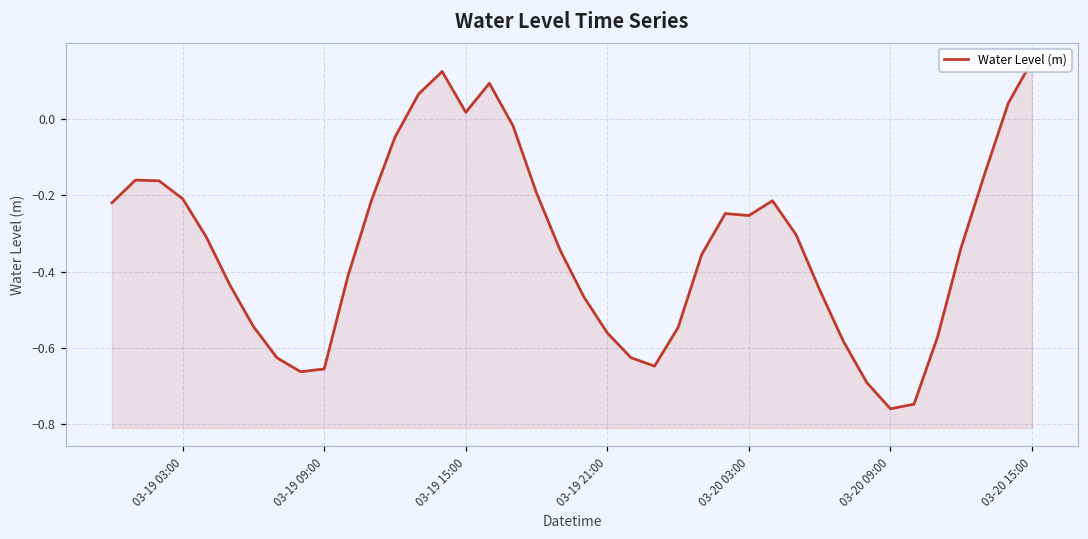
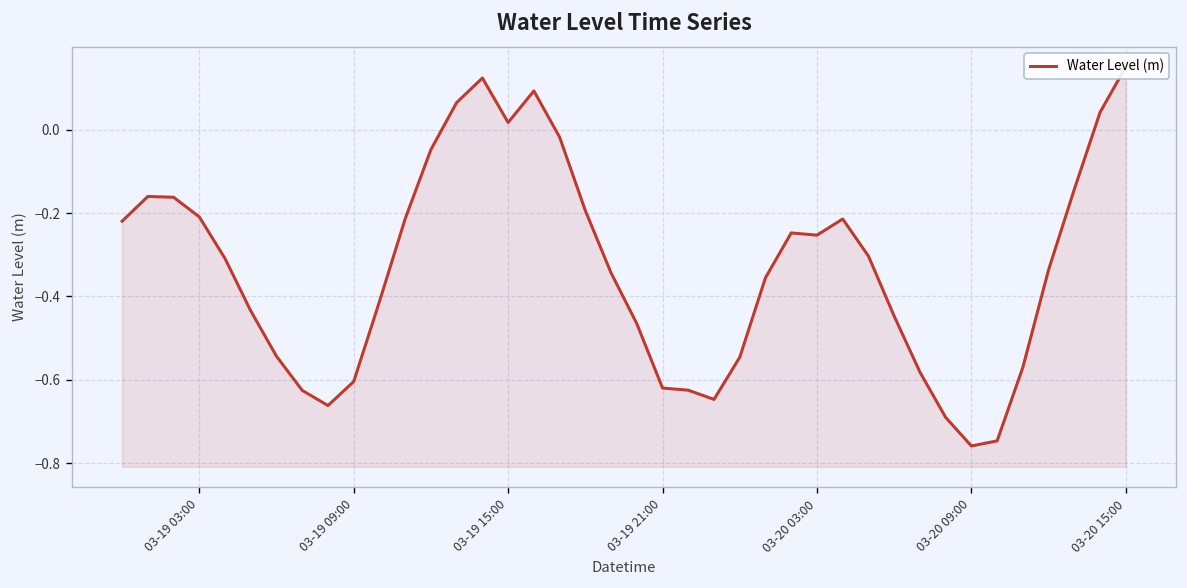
  {
    "03-19 03:00": -0.21,
-   "03-19 09:00": -0.65,
+   "03-19 09:00": -0.60,
    "03-19 15:00": 0.02,
-   "03-19 21:00": -0.56,
+   "03-19 21:00": -0.62,
    "03-20 03:00": -0.25,
    "03-20 09:00": -0.76
  }
